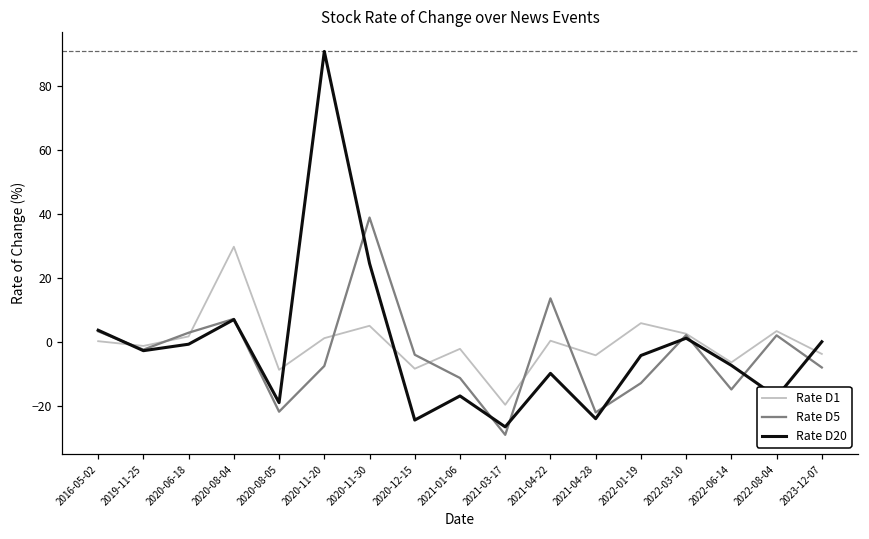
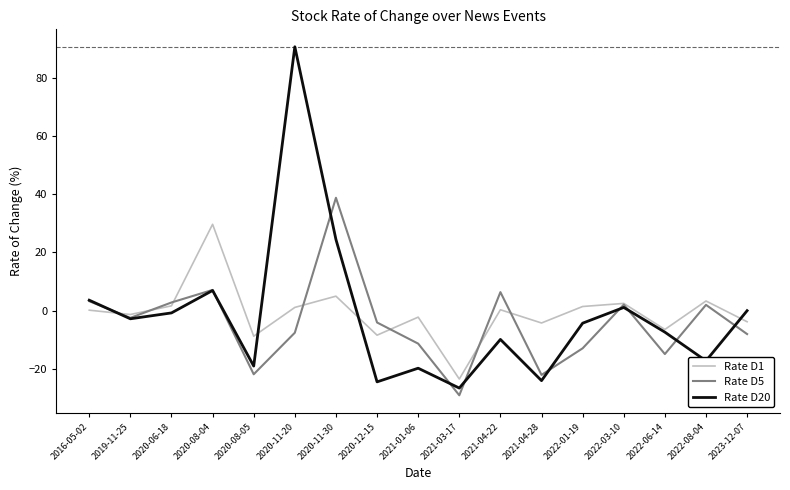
  {
    "Rate D1": {
      "2016-05-02": 0,
      "2019-11-25": -1,
      "2020-06-18": 2,
      "2020-08-04": 30,
      "2020-08-05": -9,
      "2020-11-20": 1,
      "2020-11-30": 5,
      "2020-12-15": -8,
      "2021-01-06": -2,
-     "2021-03-17": -20,
+     "2021-03-17": -23,
      "2021-04-22": 0,
      "2021-04-28": -4,
-     "2022-01-19": 6,
+     "2022-01-19": 1,
      "2022-06-14": -6,
      "2022-08-04": 3,
      "2023-12-07": -4
    },
    "Rate D5": {
      "2020-06-18": 3,
      "2020-08-05": -22,
      "2020-11-20": -8,
      "2020-11-30": 39,
      "2020-12-15": -4,
      "2021-01-06": -11,
      "2021-03-17": -29,
-     "2021-04-22": 14,
+     "2021-04-22": 6,
      "2021-04-28": -22,
      "2022-01-19": -13,
      "2022-06-14": -15,
      "2022-08-04": 2,
      "2023-12-07": -8
    },
    "Rate D20": {
      "2020-06-18": -1,
      "2020-08-05": -19,
      "2020-11-20": 91,
      "2020-11-30": 24,
      "2020-12-15": -24,
-     "2021-01-06": -17,
+     "2021-01-06": -20,
      "2021-03-17": -27,
      "2021-04-22": -10,
      "2021-04-28": -24,
      "2022-01-19": -4,
      "2022-03-10": 1,
      "2022-06-14": -7,
      "2023-12-07": 0
    }
  }
